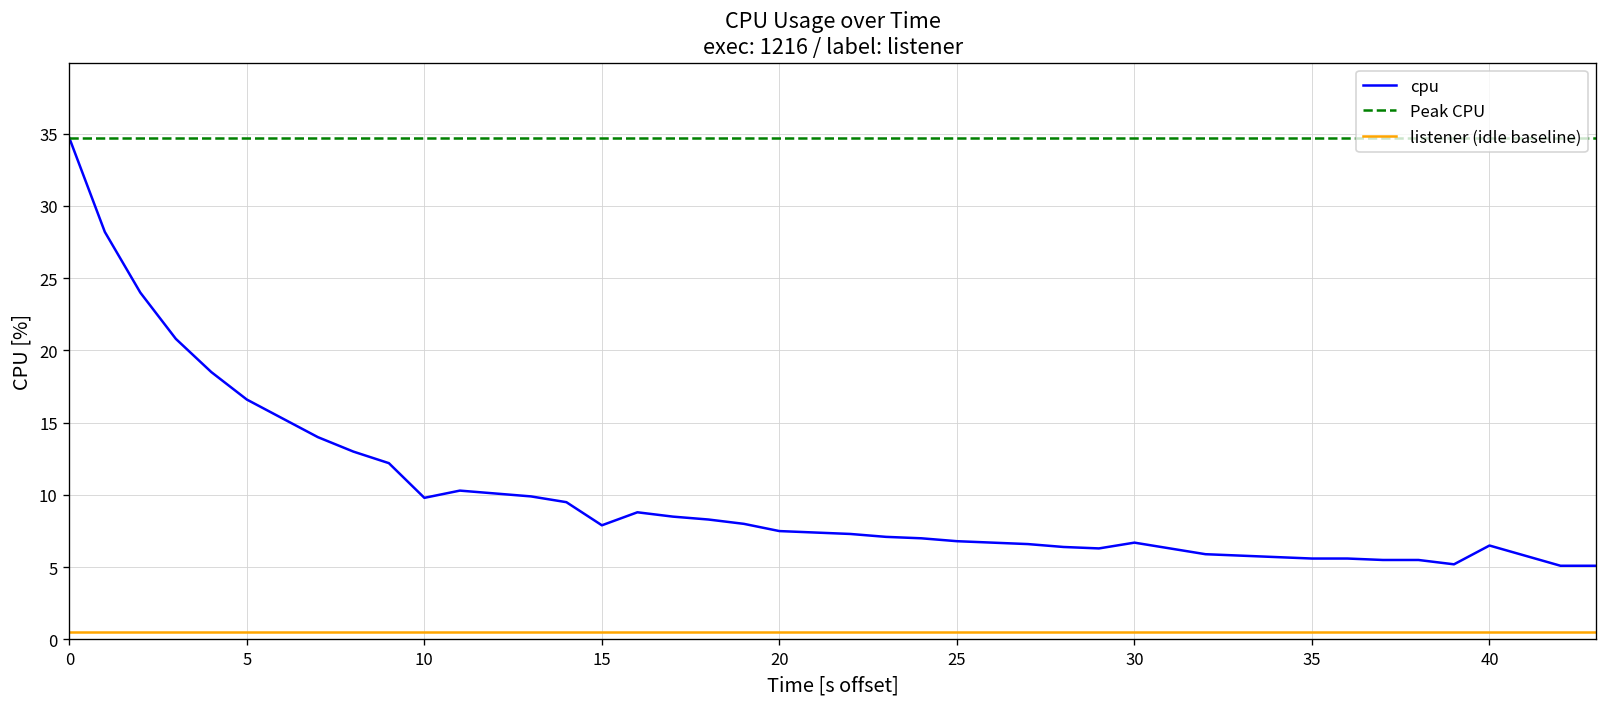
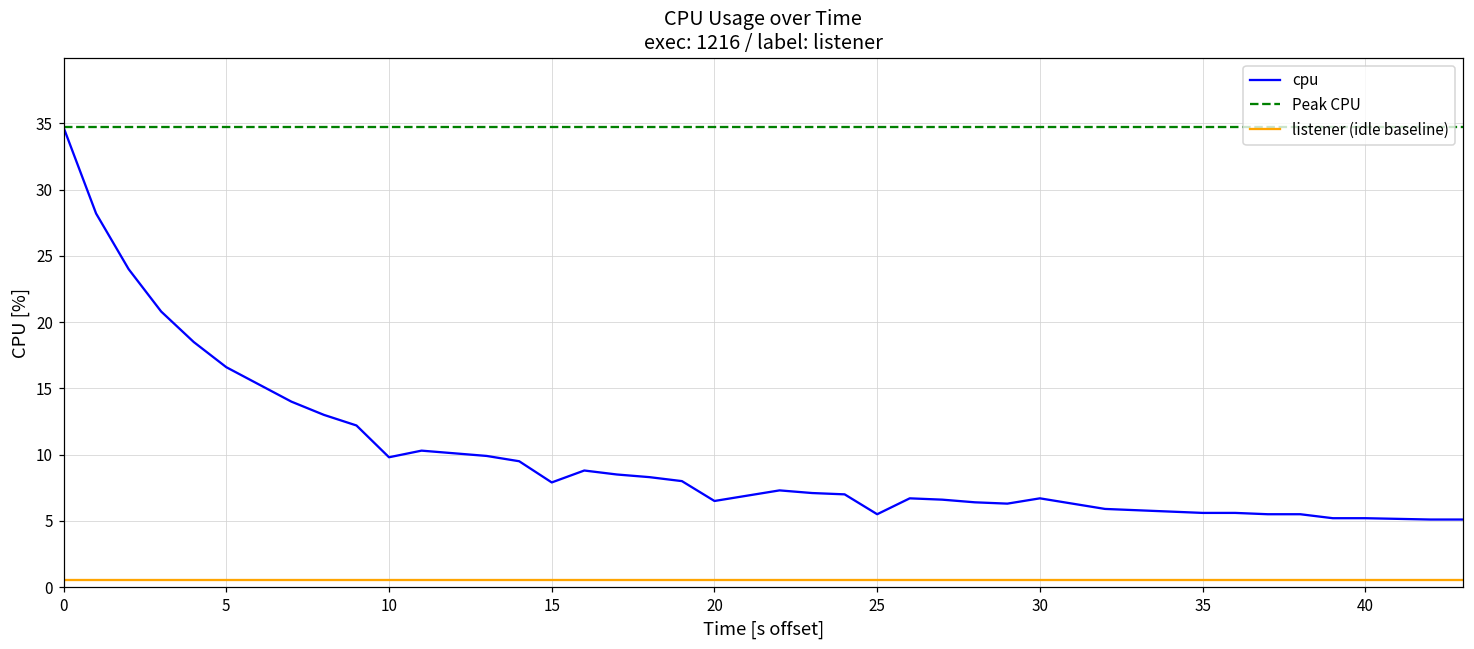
  {
    "cpu": {
      "0": 34.7,
      "5": 16.6,
      "10": 9.8,
      "15": 7.9,
-     "20": 7.5,
-     "25": 6.8,
+     "20": 6.5,
+     "25": 5.5,
      "30": 6.7,
      "35": 5.6,
-     "40": 6.5
+     "40": 5.2
    },
    "listener (idle baseline)": {
      "0": 0.5,
      "5": 0.5,
      "10": 0.5,
      "15": 0.5,
      "20": 0.5,
      "25": 0.5,
      "30": 0.5,
      "35": 0.5,
      "40": 0.5
    }
  }
